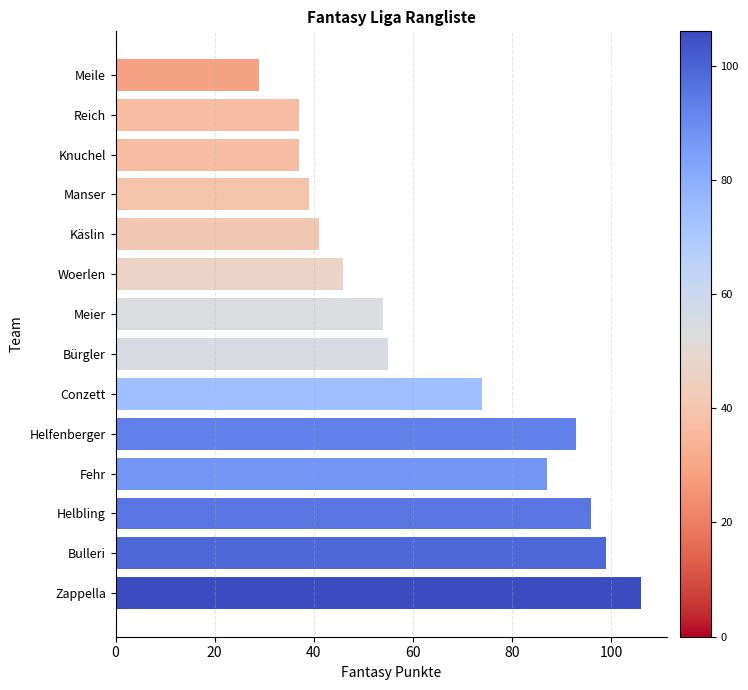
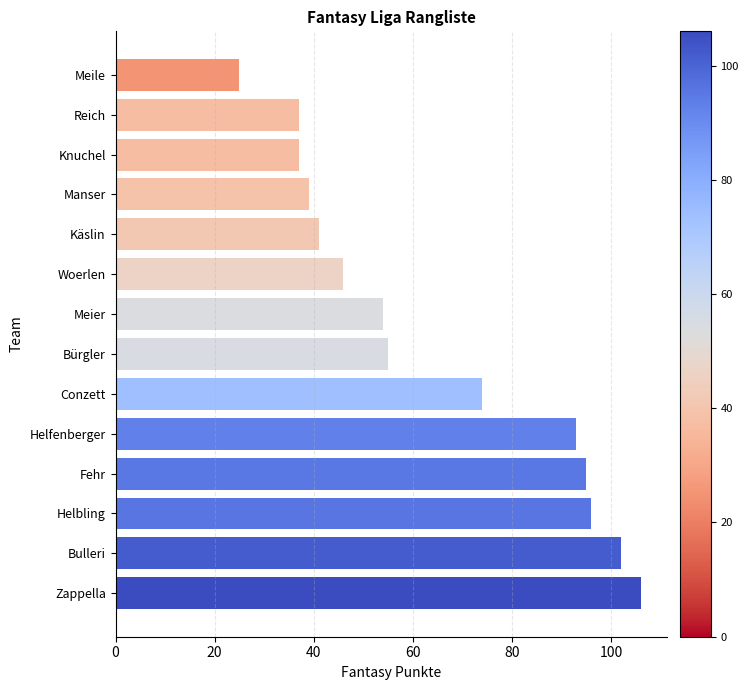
  {
-   "Meile": 29,
+   "Meile": 25,
    "Reich": 37,
    "Knuchel": 37,
    "Manser": 39,
    "Käslin": 41,
    "Woerlen": 46,
    "Meier": 54,
    "Bürgler": 55,
    "Conzett": 74,
    "Helfenberger": 93,
-   "Fehr": 87,
+   "Fehr": 95,
    "Helbling": 96,
-   "Bulleri": 99,
+   "Bulleri": 102,
    "Zappella": 106
  }
